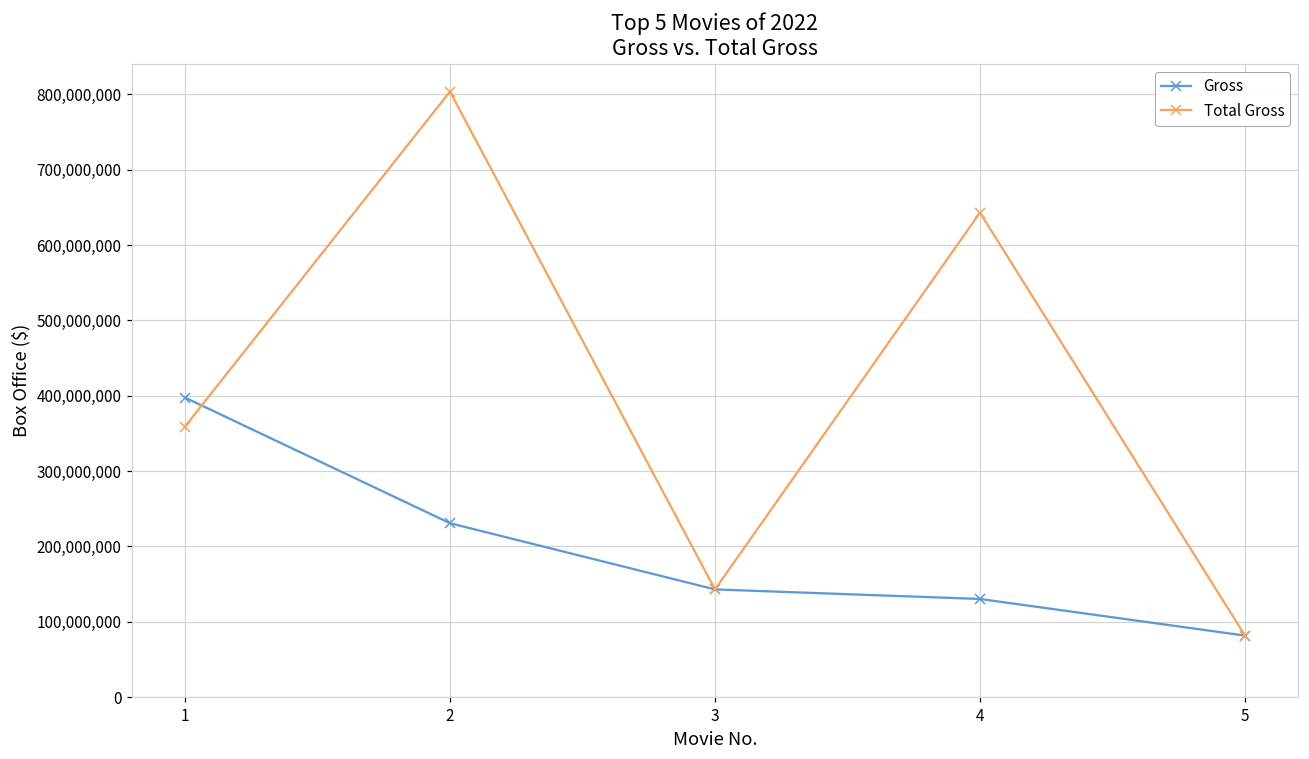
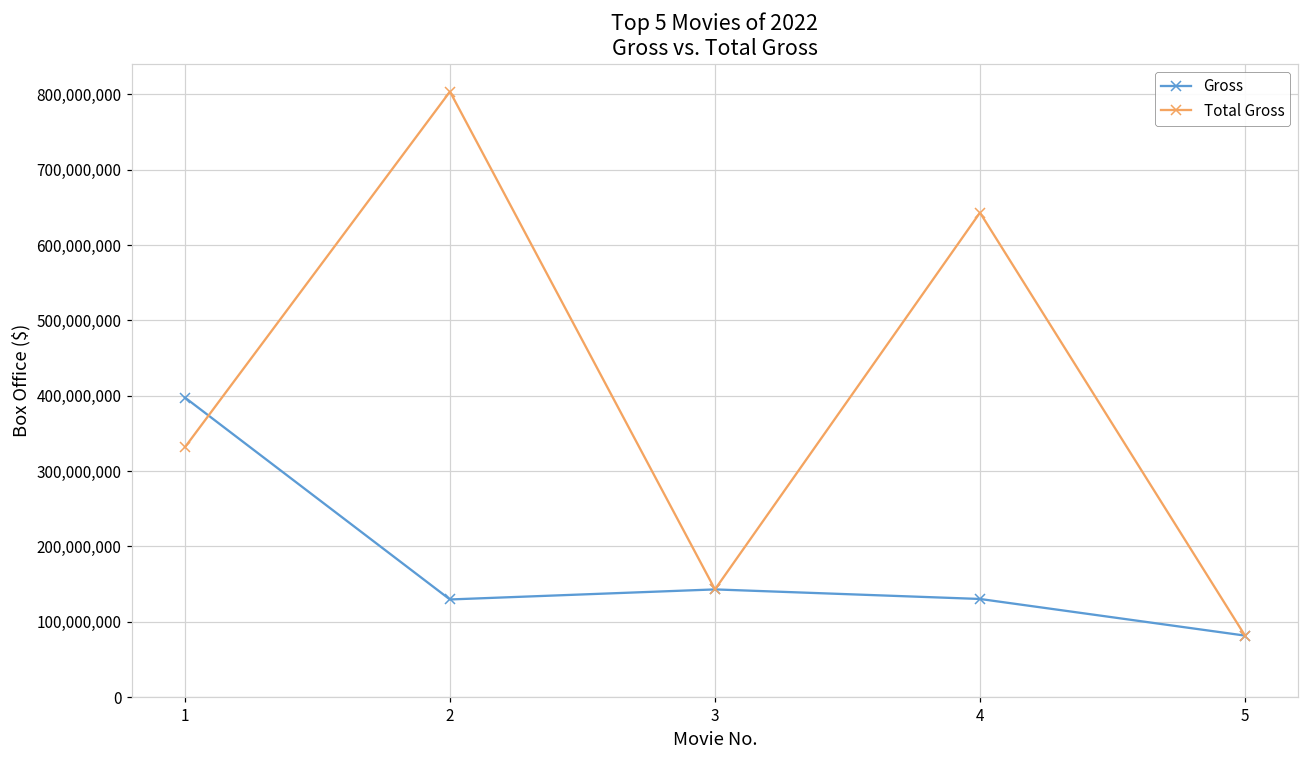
  {
    "Gross": {
      "1": "400,000,000",
-     "2": "230,000,000",
+     "2": "130,000,000",
      "4": "130,000,000"
    },
    "Total Gross": {
-     "1": "360,000,000",
+     "1": "330,000,000",
      "2": "800,000,000",
      "4": "640,000,000"
    }
  }
